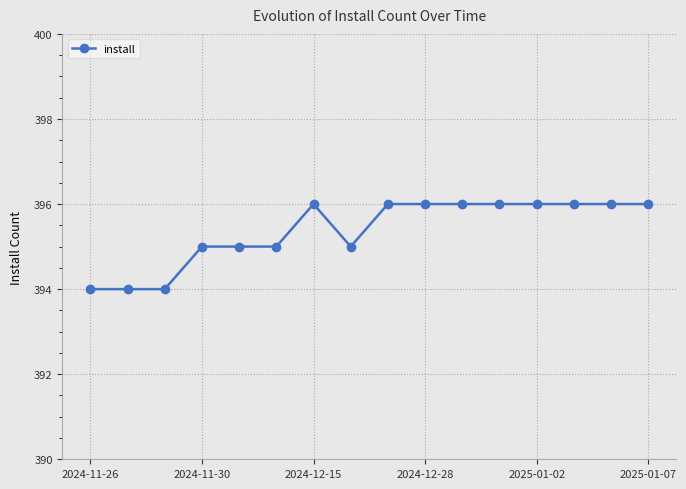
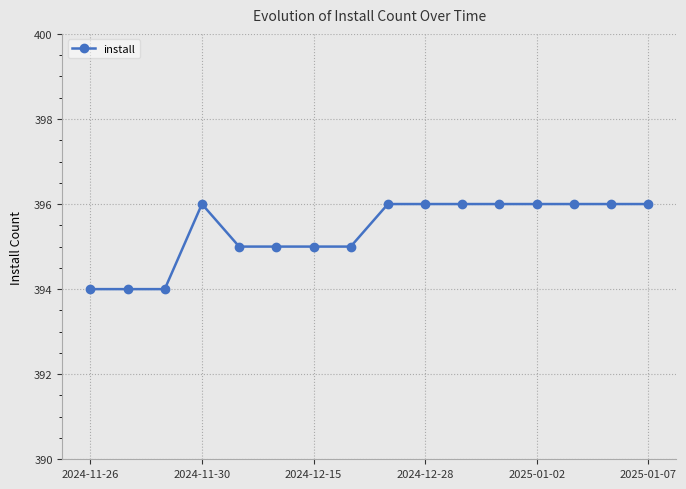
  {
    "2024-11-26": 394,
-   "2024-11-30": 395,
-   "2024-12-15": 396,
+   "2024-11-30": 396,
+   "2024-12-15": 395,
    "2024-12-28": 396,
    "2025-01-02": 396,
    "2025-01-07": 396
  }
